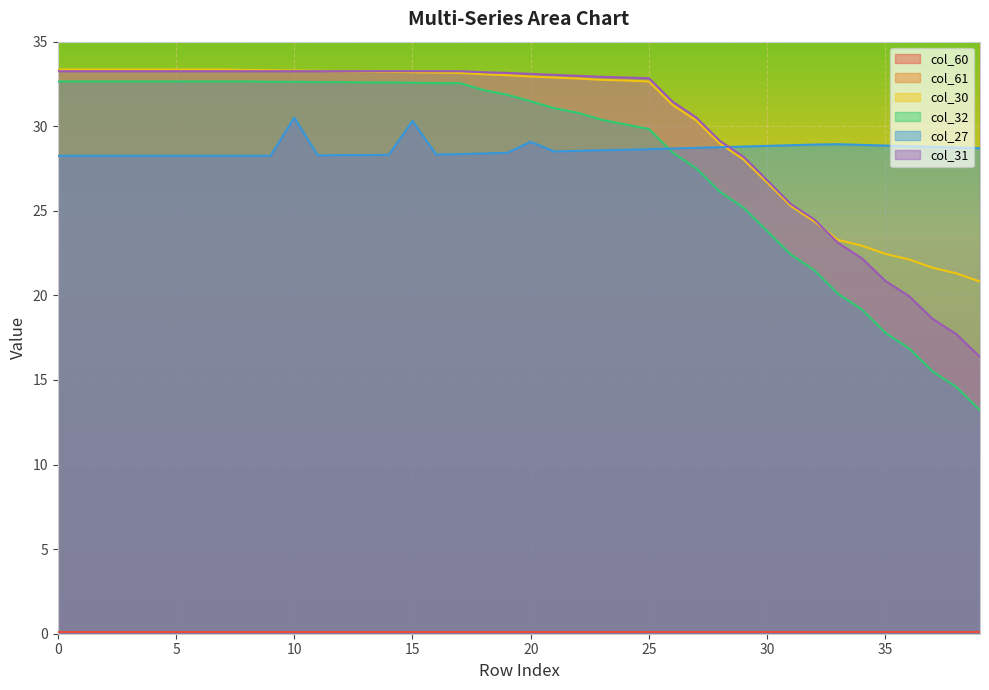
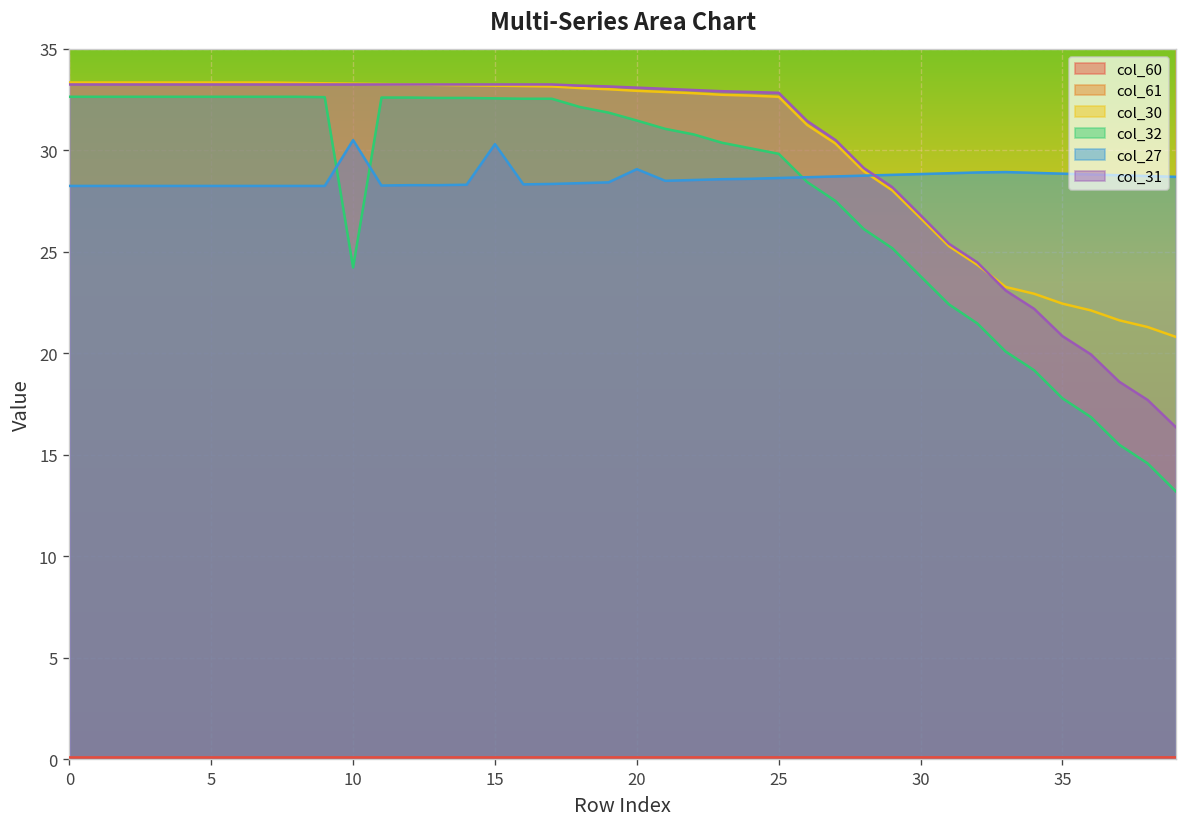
  {
    "col_32": {
      "0": 32.6,
      "5": 32.6,
-     "10": 32.6,
+     "10": 24.2,
      "15": 32.6,
      "20": 31.5,
      "25": 29.8,
      "30": 23.8,
      "35": 17.8
    },
    "col_27": {
      "0": 28.3,
      "5": 28.3,
      "10": 30.5,
      "15": 30.3,
      "20": 29.1,
      "25": 28.6,
      "30": 28.8,
      "35": 28.9
    },
    "col_31": {
      "20": 33.1,
      "25": 32.8,
      "35": 20.9
    }
  }
